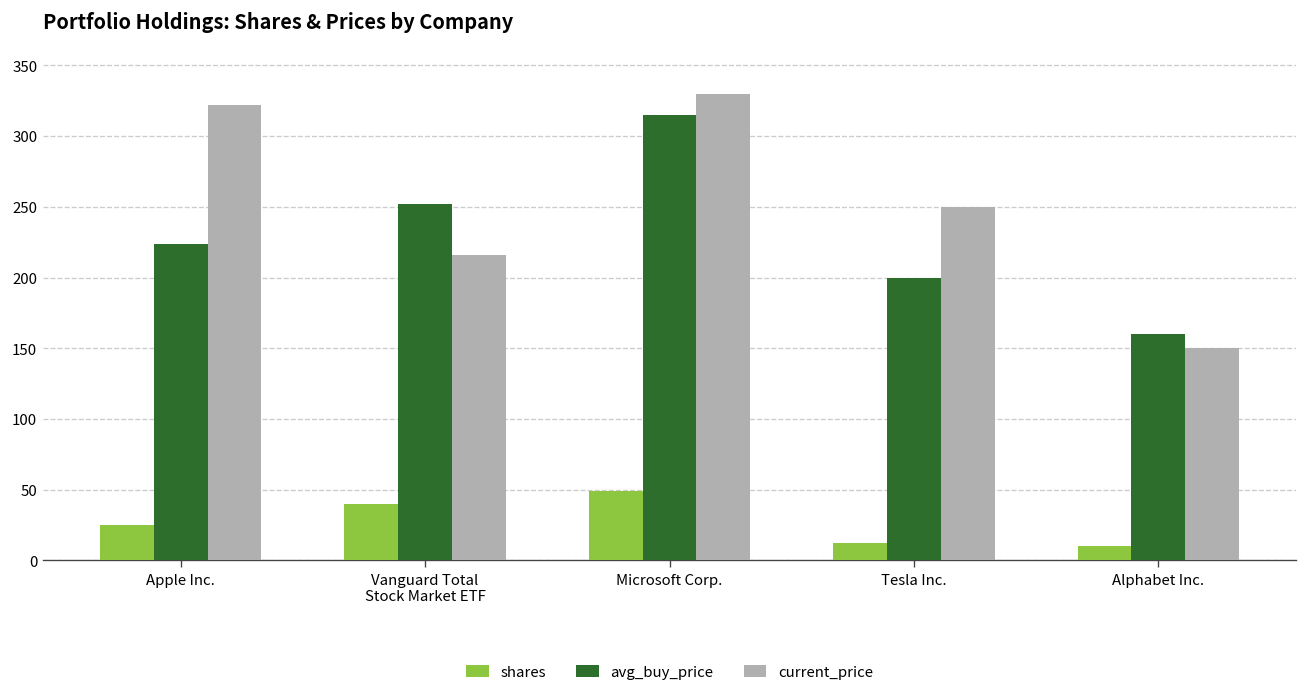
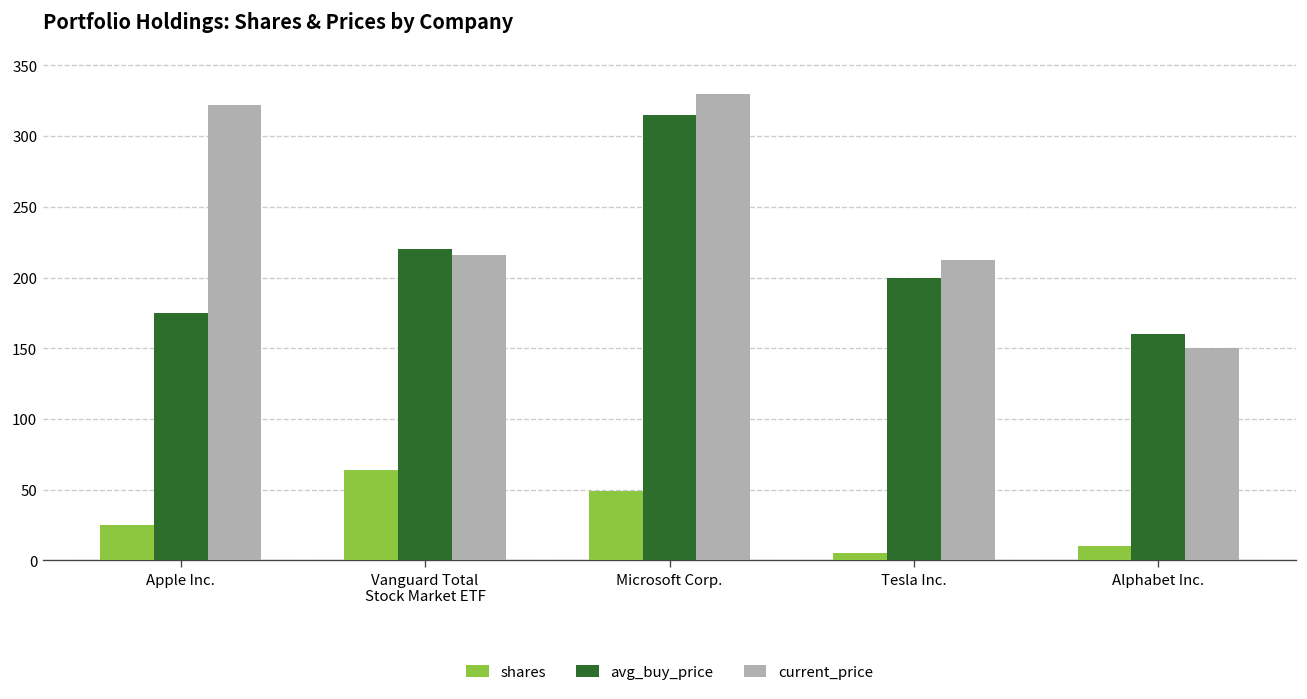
  {
    "shares": {
      "Apple Inc.": 25,
-     "Vanguard Total Stock Market ETF": 40,
+     "Vanguard Total Stock Market ETF": 64,
      "Microsoft Corp.": 49,
-     "Tesla Inc.": 12,
+     "Tesla Inc.": 5,
      "Alphabet Inc.": 10
    },
    "avg_buy_price": {
-     "Apple Inc.": 224,
-     "Vanguard Total Stock Market ETF": 252,
+     "Apple Inc.": 175,
+     "Vanguard Total Stock Market ETF": 220,
      "Microsoft Corp.": 315,
      "Tesla Inc.": 200,
      "Alphabet Inc.": 160
    },
    "current_price": {
      "Apple Inc.": 322,
      "Vanguard Total Stock Market ETF": 216,
      "Microsoft Corp.": 330,
-     "Tesla Inc.": 250,
+     "Tesla Inc.": 213,
      "Alphabet Inc.": 150
    }
  }
